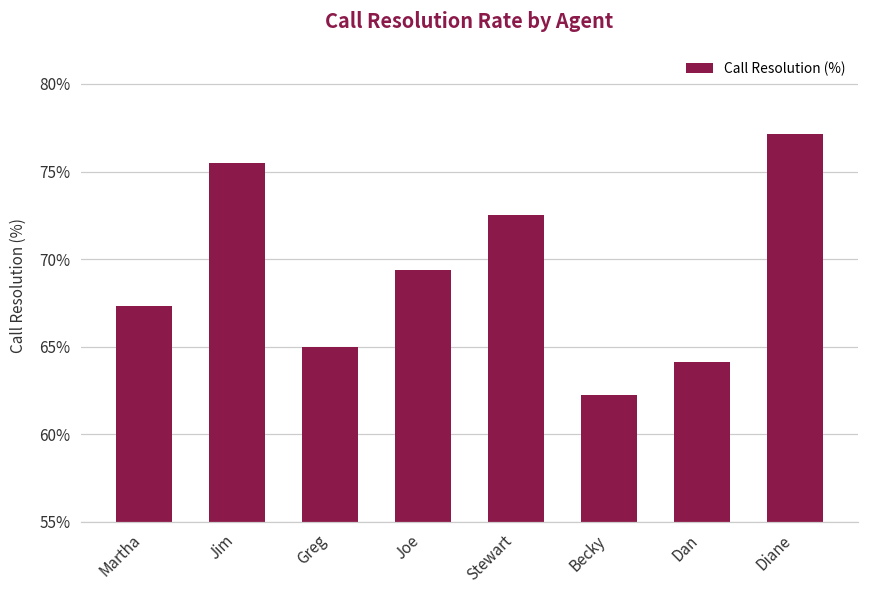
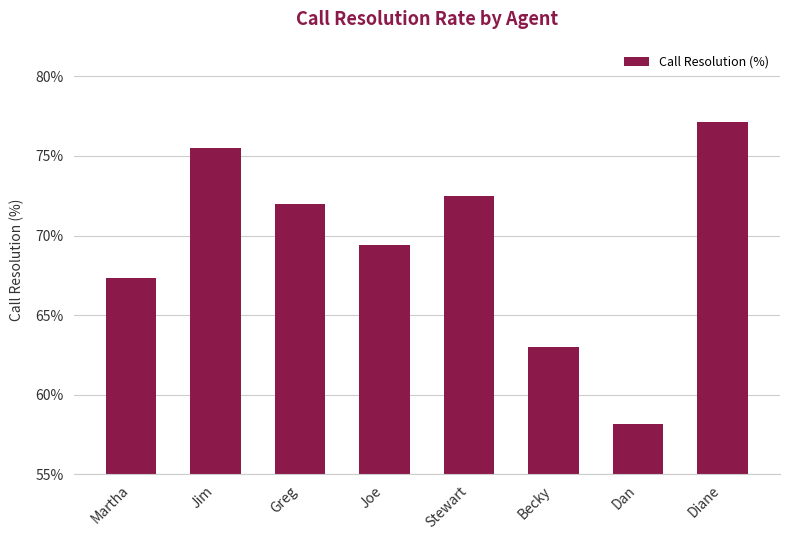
  {
    "Martha": "67.3%",
    "Jim": "75.5%",
-   "Greg": "65.0%",
+   "Greg": "72.0%",
    "Joe": "69.4%",
    "Stewart": "72.5%",
-   "Becky": "62.2%",
-   "Dan": "64.1%",
+   "Becky": "63.0%",
+   "Dan": "58.2%",
    "Diane": "77.1%"
  }
